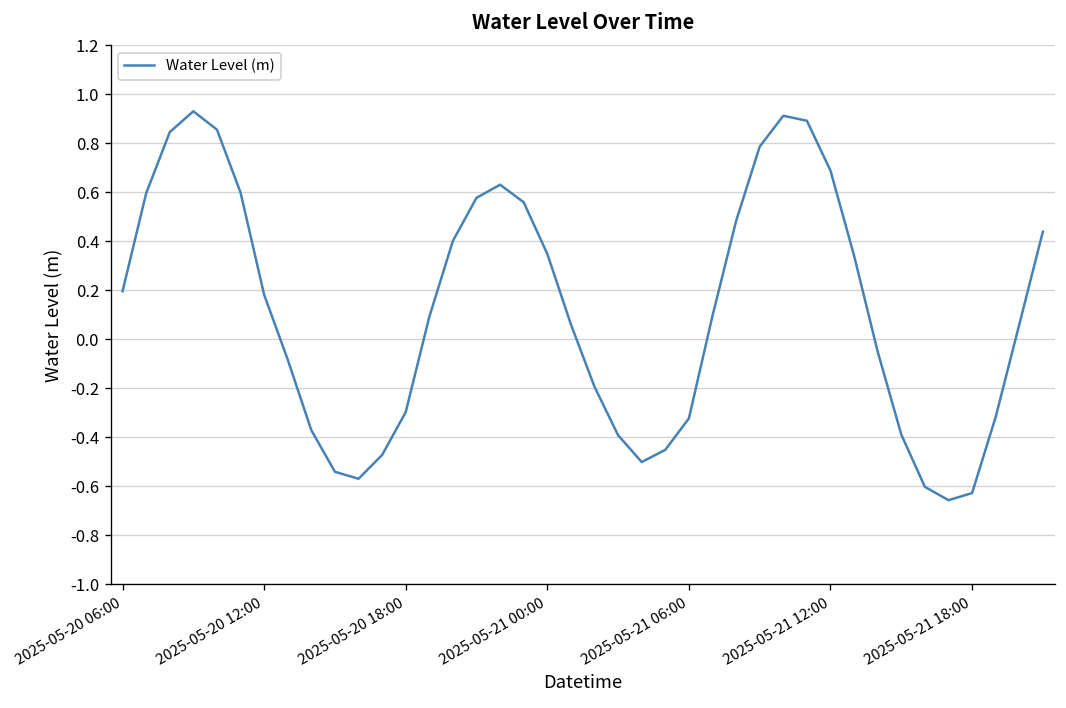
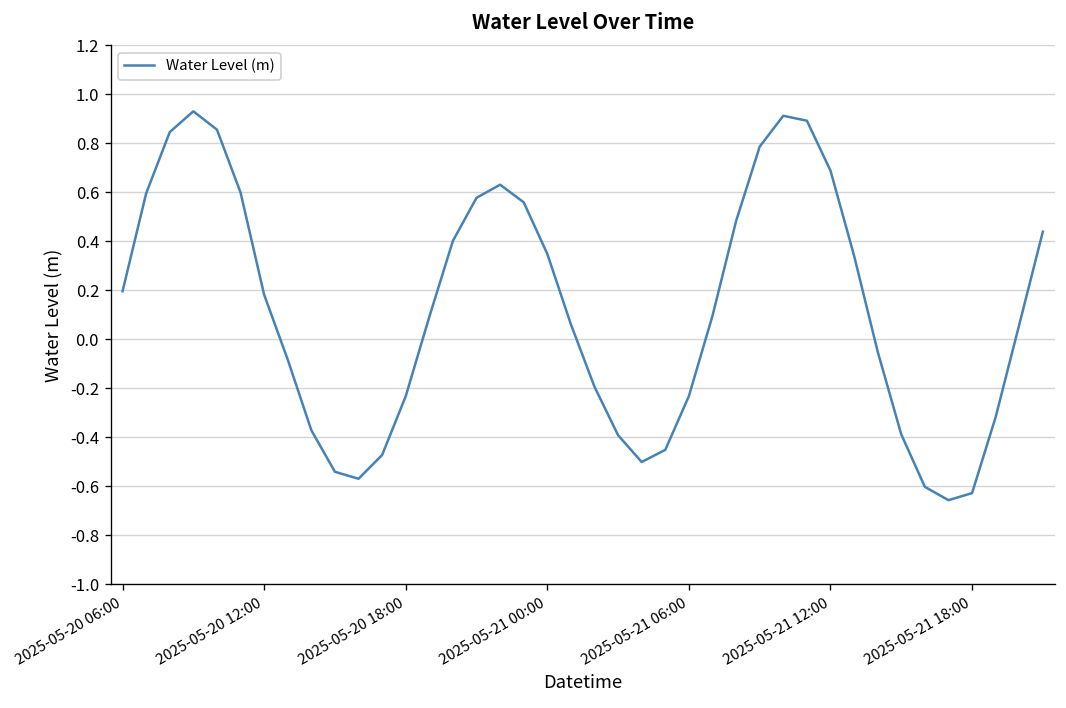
  {
    "2025-05-20 06:00": 0.20,
    "2025-05-20 12:00": 0.18,
-   "2025-05-20 18:00": -0.30,
+   "2025-05-20 18:00": -0.23,
    "2025-05-21 00:00": 0.35,
-   "2025-05-21 06:00": -0.32,
+   "2025-05-21 06:00": -0.23,
    "2025-05-21 12:00": 0.69,
    "2025-05-21 18:00": -0.63
  }
